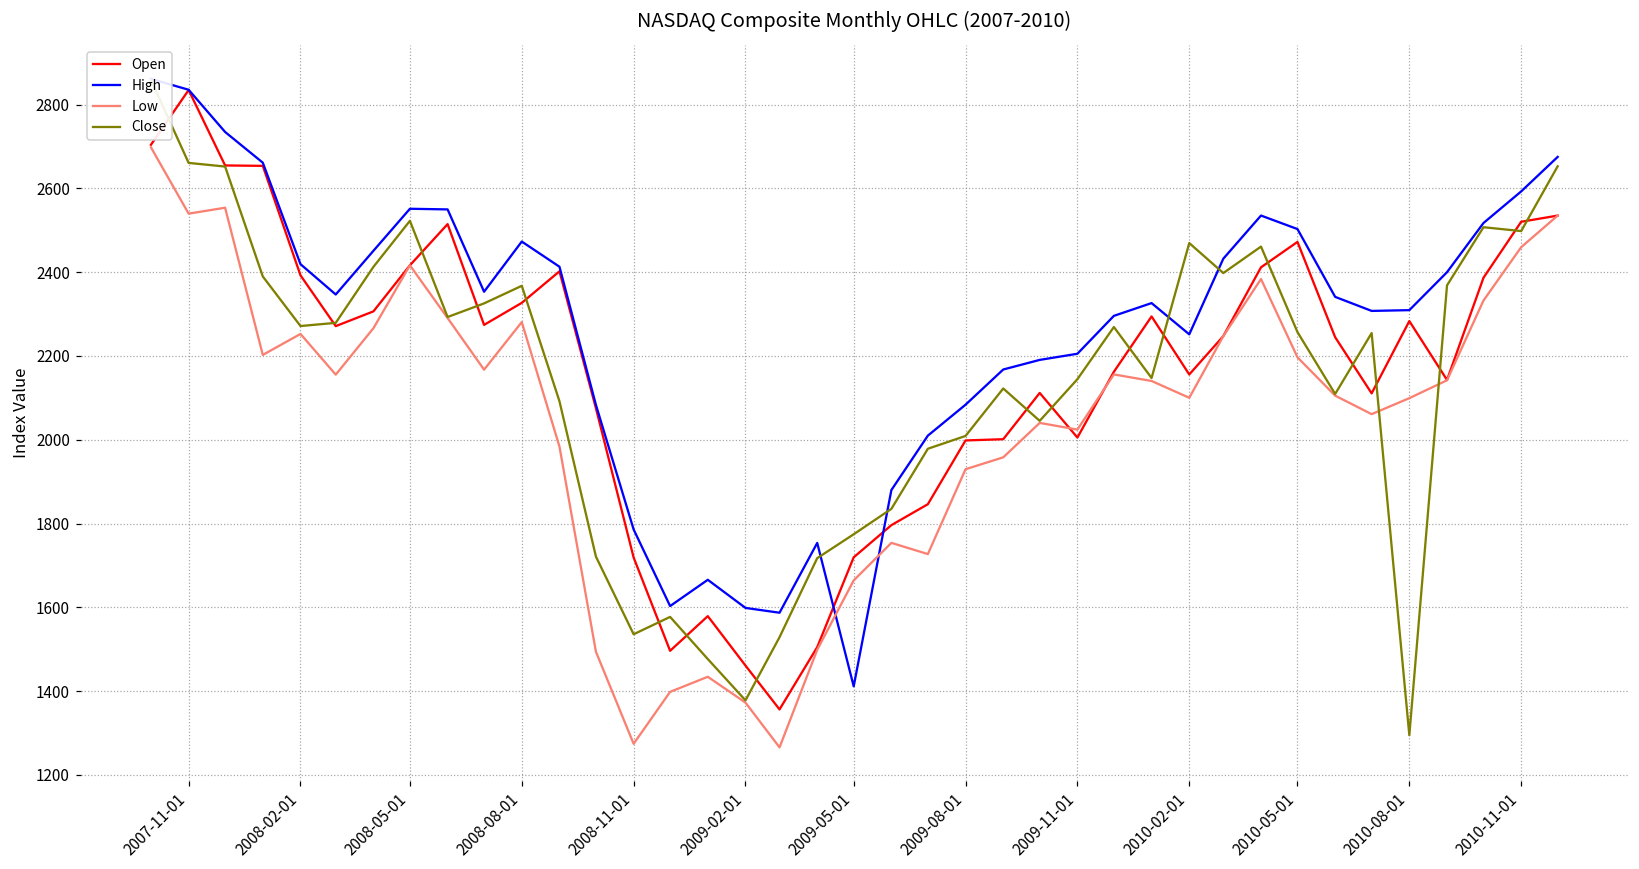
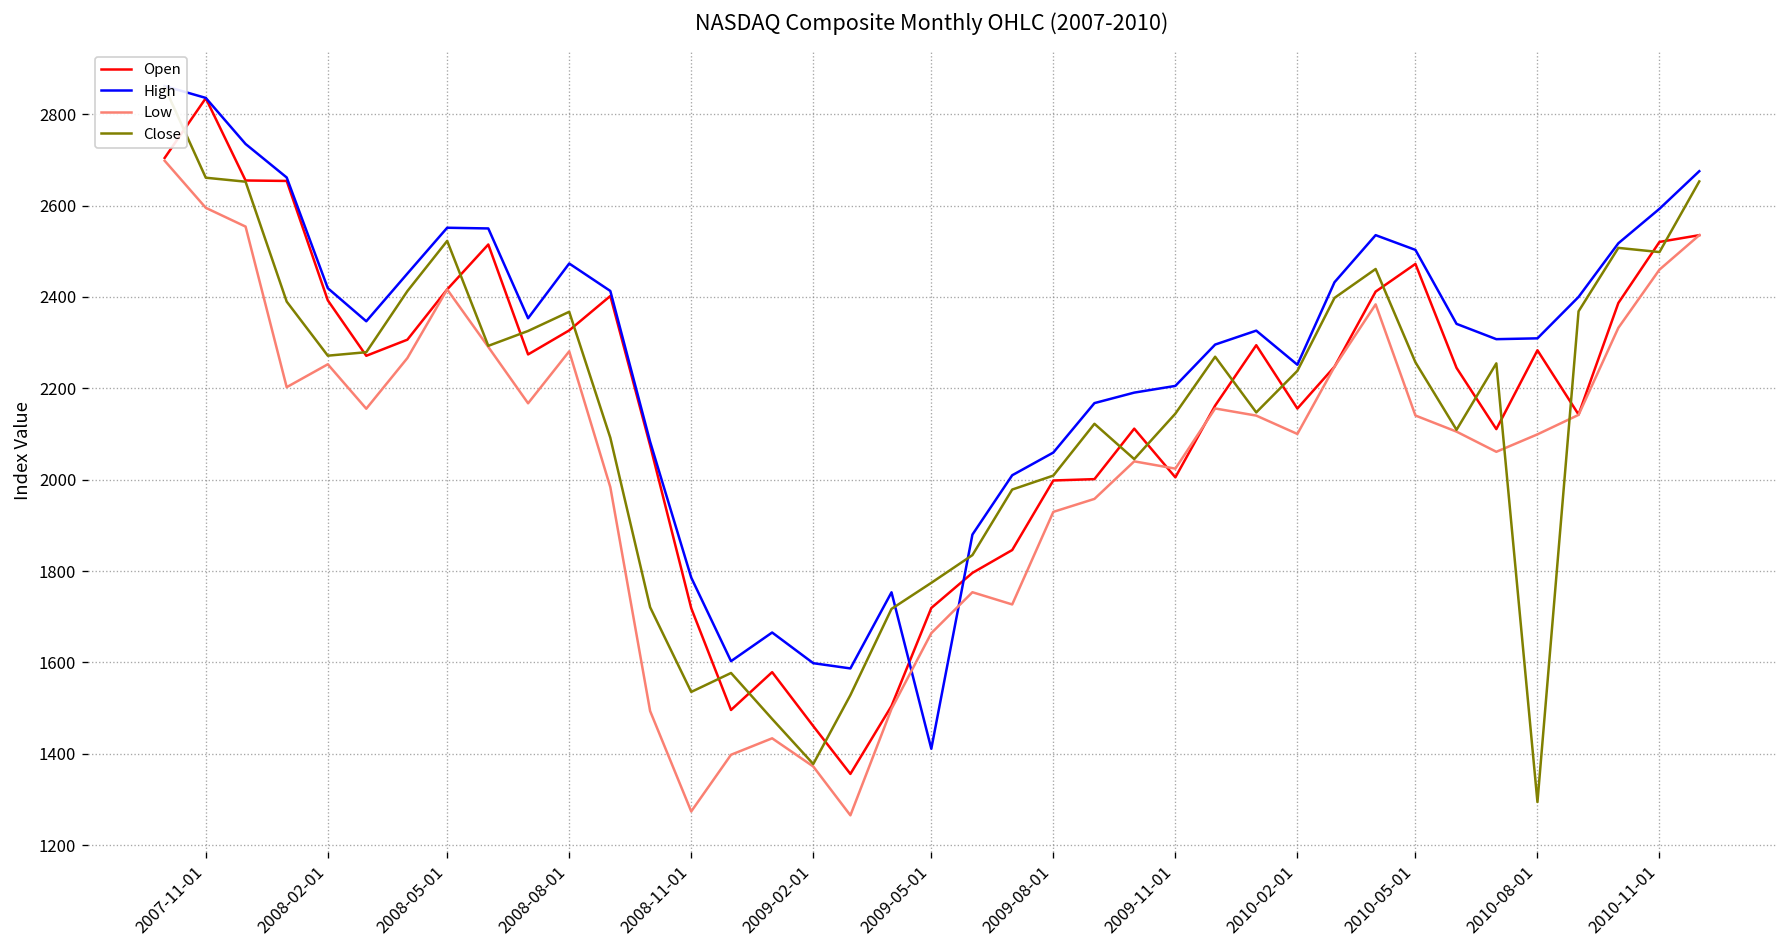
  {
    "Open": {
      "2008-02-01": 2390,
      "2008-08-01": 2330,
      "2008-11-01": 1720,
      "2009-02-01": 1460,
      "2009-05-01": 1720,
      "2009-08-01": 2000,
      "2009-11-01": 2010,
      "2010-02-01": 2160,
      "2010-05-01": 2470,
      "2010-08-01": 2280,
      "2010-11-01": 2520
    },
    "High": {
      "2008-02-01": 2420,
      "2008-05-01": 2550,
      "2008-08-01": 2470,
      "2008-11-01": 1790,
      "2009-02-01": 1600,
      "2009-05-01": 1410,
-     "2009-08-01": 2080,
+     "2009-08-01": 2060,
      "2009-11-01": 2210,
      "2010-02-01": 2250,
      "2010-05-01": 2500,
      "2010-08-01": 2310,
      "2010-11-01": 2590
    },
    "Low": {
-     "2007-11-01": 2540,
+     "2007-11-01": 2600,
      "2008-02-01": 2250,
      "2008-08-01": 2280,
      "2008-11-01": 1270,
      "2009-05-01": 1660,
      "2009-08-01": 1930,
      "2009-11-01": 2020,
      "2010-02-01": 2100,
-     "2010-05-01": 2200,
+     "2010-05-01": 2140,
      "2010-08-01": 2100,
      "2010-11-01": 2460
    },
    "Close": {
      "2007-11-01": 2660,
      "2008-02-01": 2270,
      "2008-05-01": 2520,
      "2008-08-01": 2370,
      "2008-11-01": 1540,
      "2009-05-01": 1770,
      "2009-08-01": 2010,
      "2009-11-01": 2140,
-     "2010-02-01": 2470,
+     "2010-02-01": 2240,
      "2010-05-01": 2260,
      "2010-08-01": 1290,
      "2010-11-01": 2500
    }
  }
